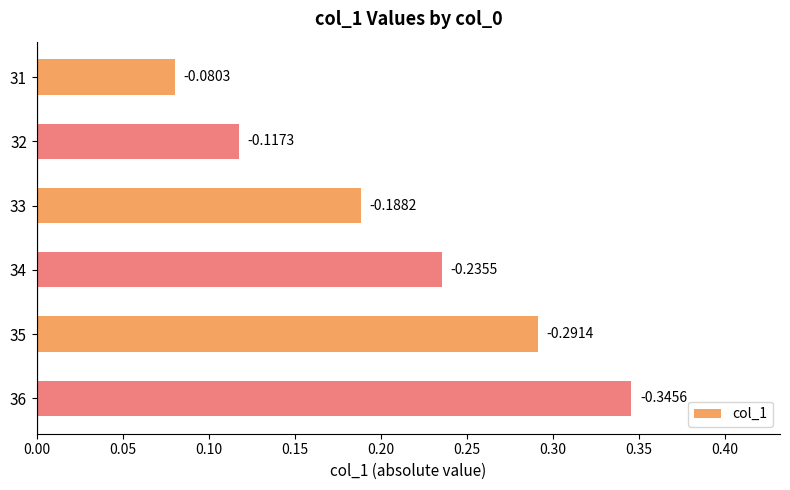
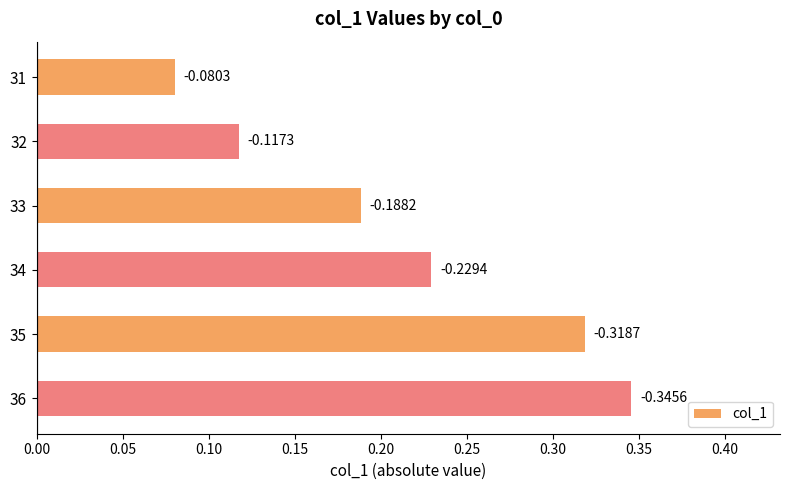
  {
-   "34": -0.2355,
-   "35": -0.2914
+   "34": -0.2294,
+   "35": -0.3187
  }
